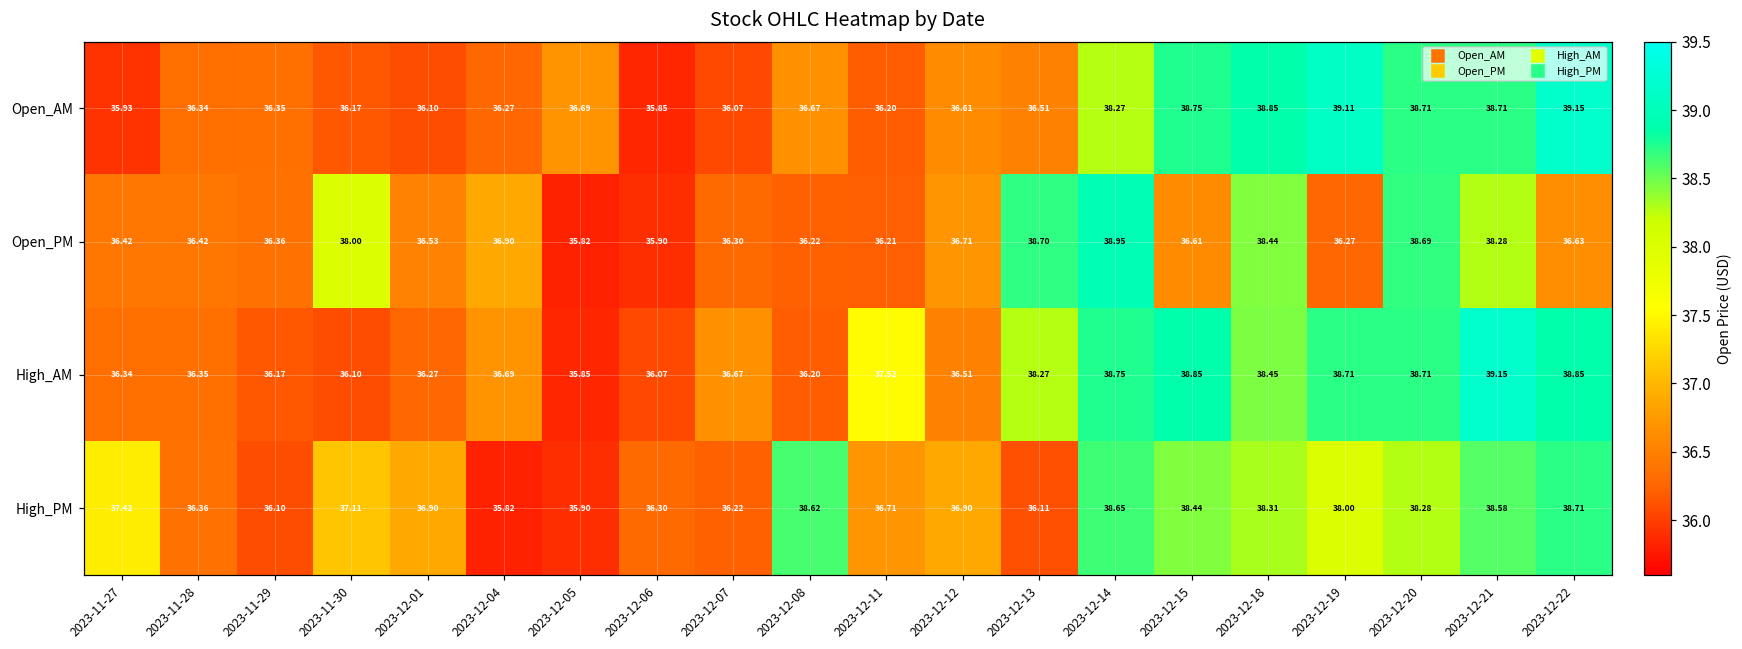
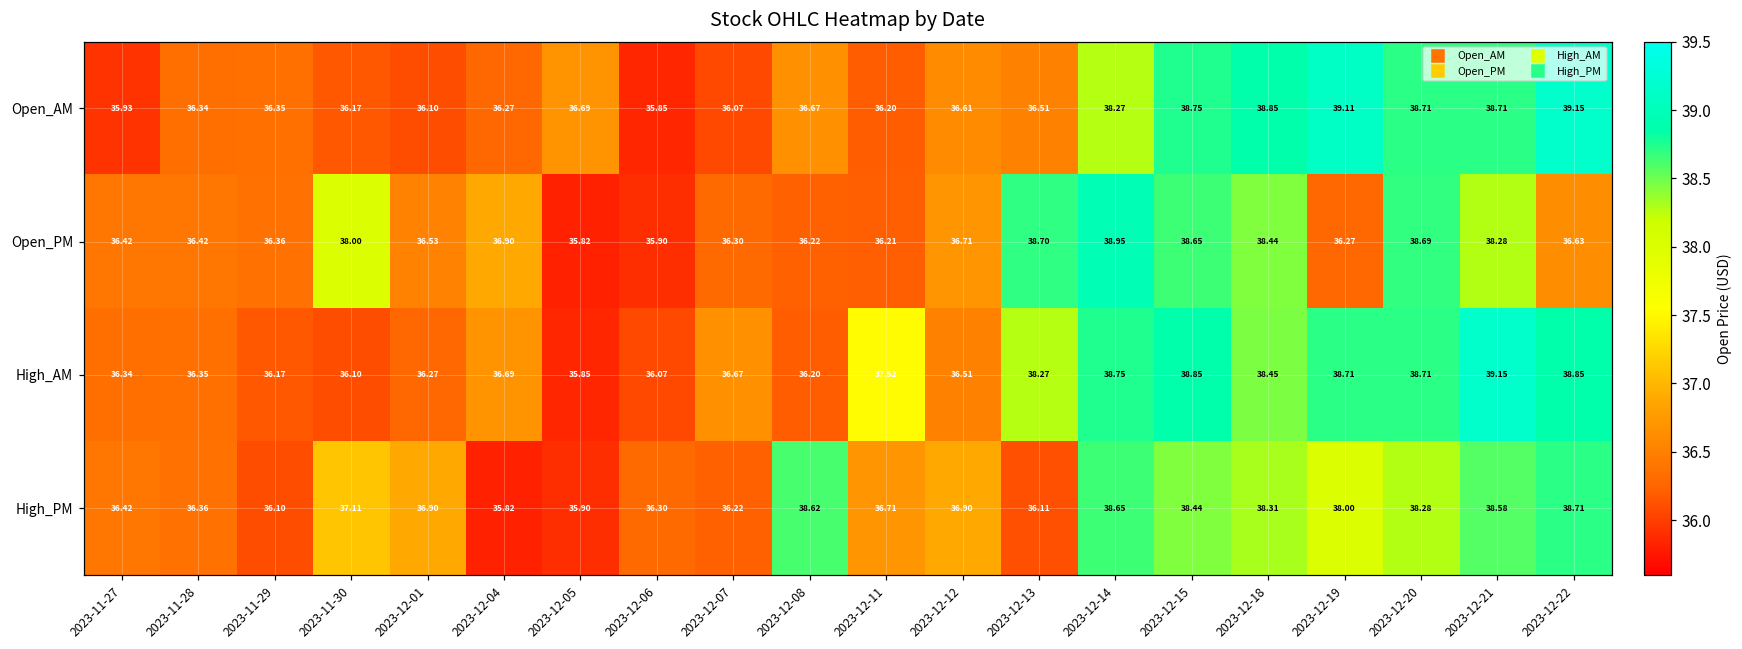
  {
    "Open_AM": {
      "2023-11-27": 35.93,
      "2023-11-28": 36.34,
      "2023-11-29": 36.35,
      "2023-11-30": 36.17,
      "2023-12-01": 36.10,
      "2023-12-04": 36.27,
      "2023-12-05": 36.69,
      "2023-12-06": 35.85,
      "2023-12-07": 36.07,
      "2023-12-08": 36.67,
      "2023-12-11": 36.20,
      "2023-12-12": 36.61,
      "2023-12-13": 36.51,
      "2023-12-14": 38.27,
      "2023-12-15": 38.75,
      "2023-12-18": 38.85,
      "2023-12-19": 39.11,
      "2023-12-20": 38.71,
      "2023-12-21": 38.71,
      "2023-12-22": 39.15
    },
    "Open_PM": {
      "2023-11-27": 36.42,
      "2023-11-28": 36.42,
      "2023-11-29": 36.36,
      "2023-11-30": 38.00,
      "2023-12-01": 36.53,
      "2023-12-04": 36.90,
      "2023-12-05": 35.82,
      "2023-12-06": 35.90,
      "2023-12-07": 36.30,
      "2023-12-08": 36.22,
      "2023-12-11": 36.21,
      "2023-12-12": 36.71,
      "2023-12-13": 38.70,
      "2023-12-14": 38.95,
-     "2023-12-15": 36.61,
+     "2023-12-15": 38.65,
      "2023-12-18": 38.44,
      "2023-12-19": 36.27,
      "2023-12-20": 38.69,
      "2023-12-21": 38.28,
      "2023-12-22": 36.63
    },
    "High_AM": {
      "2023-11-27": 36.34,
      "2023-11-28": 36.35,
      "2023-11-29": 36.17,
      "2023-11-30": 36.10,
      "2023-12-01": 36.27,
      "2023-12-04": 36.69,
      "2023-12-05": 35.85,
      "2023-12-06": 36.07,
      "2023-12-07": 36.67,
      "2023-12-08": 36.20,
      "2023-12-11": 37.52,
      "2023-12-12": 36.51,
      "2023-12-13": 38.27,
      "2023-12-14": 38.75,
      "2023-12-15": 38.85,
      "2023-12-18": 38.45,
      "2023-12-19": 38.71,
      "2023-12-20": 38.71,
      "2023-12-21": 39.15,
      "2023-12-22": 38.85
    },
    "High_PM": {
-     "2023-11-27": 37.42,
+     "2023-11-27": 36.42,
      "2023-11-28": 36.36,
      "2023-11-29": 36.10,
      "2023-11-30": 37.11,
      "2023-12-01": 36.90,
      "2023-12-04": 35.82,
      "2023-12-05": 35.90,
      "2023-12-06": 36.30,
      "2023-12-07": 36.22,
      "2023-12-08": 38.62,
      "2023-12-11": 36.71,
      "2023-12-12": 36.90,
      "2023-12-13": 36.11,
      "2023-12-14": 38.65,
      "2023-12-15": 38.44,
      "2023-12-18": 38.31,
      "2023-12-19": 38.00,
      "2023-12-20": 38.28,
      "2023-12-21": 38.58,
      "2023-12-22": 38.71
    }
  }
